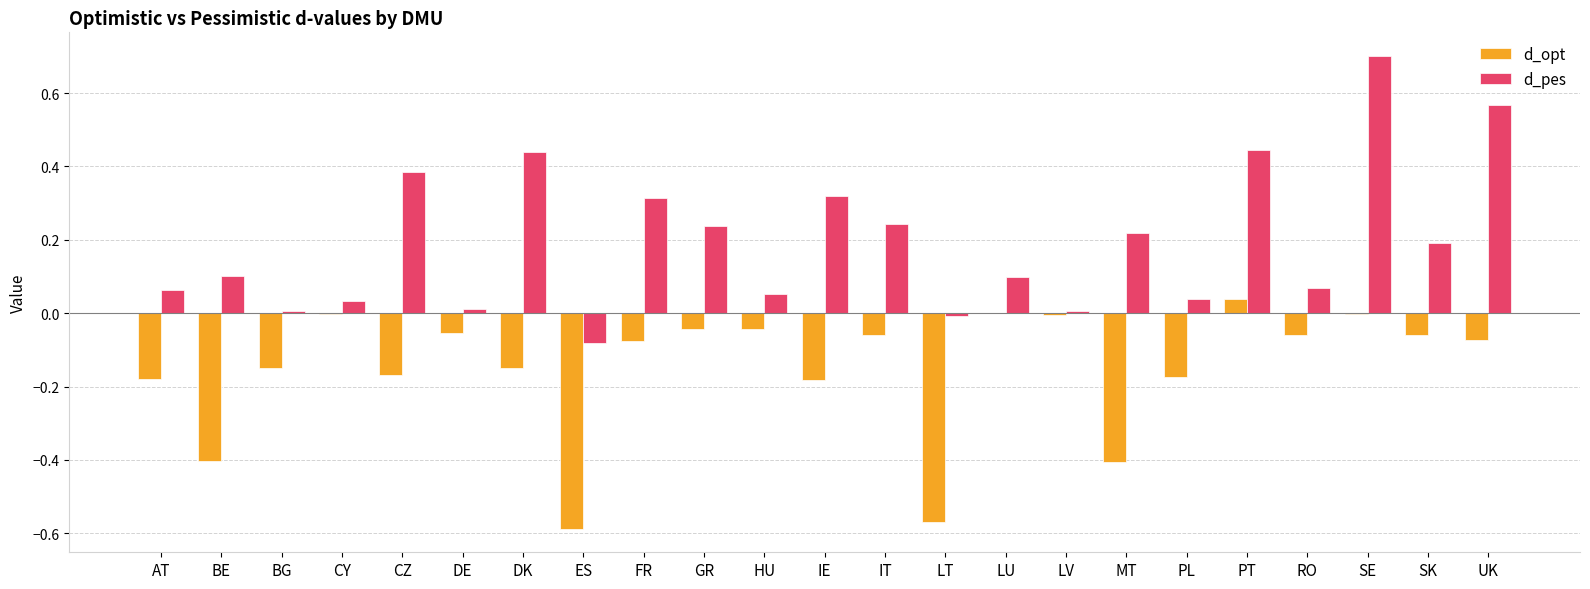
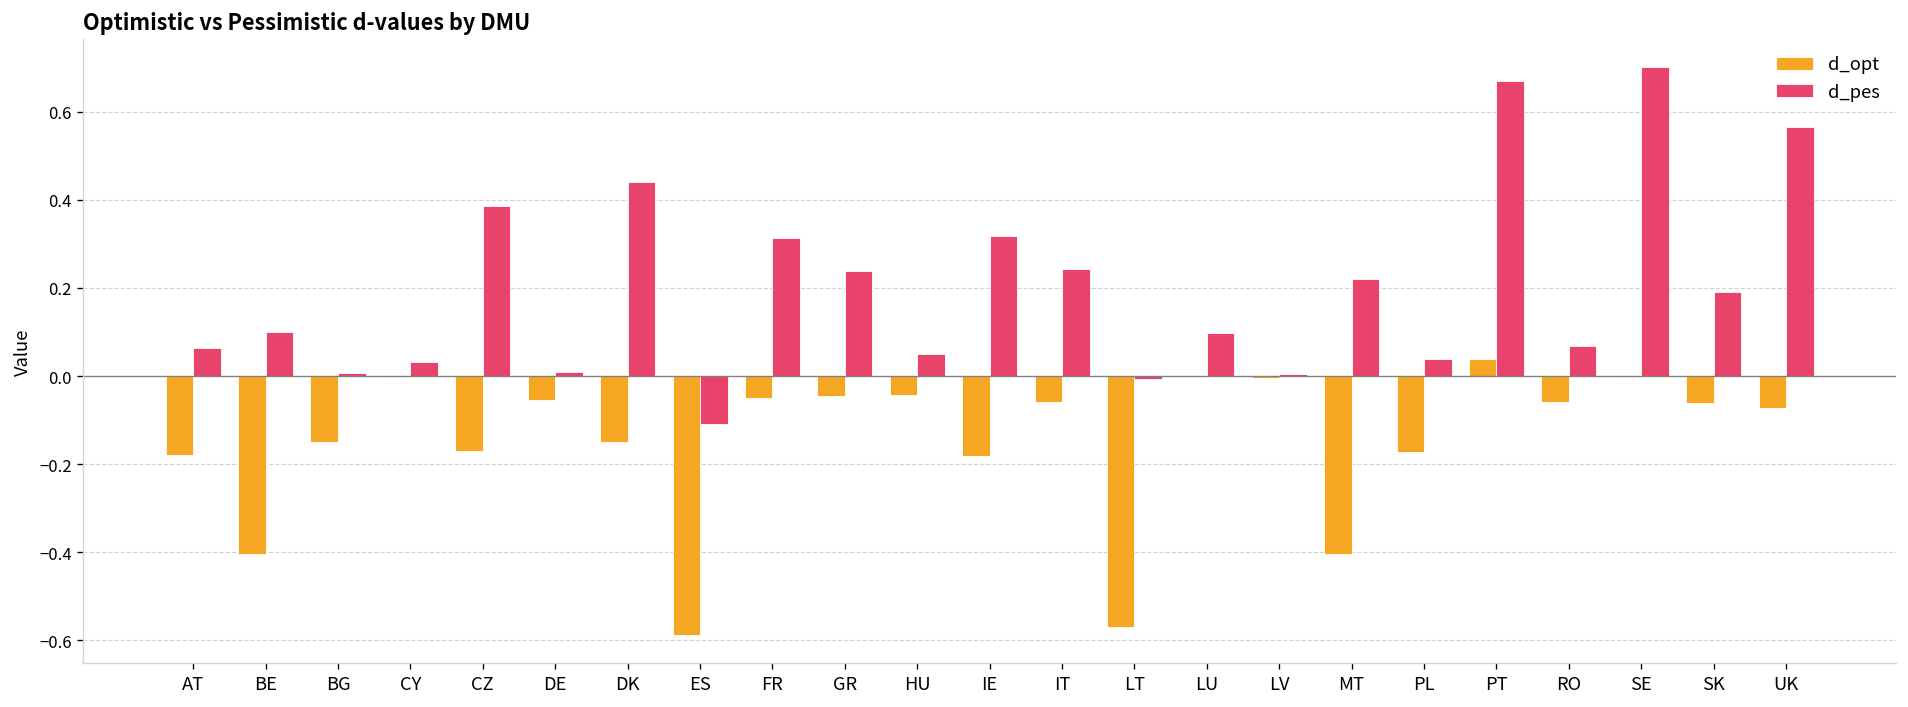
  {
    "d_opt": {
      "AT": -0.18,
      "BE": -0.40,
      "BG": -0.15,
      "CZ": -0.17,
      "DE": -0.05,
      "DK": -0.15,
      "ES": -0.59,
-     "FR": -0.07,
+     "FR": -0.05,
      "GR": -0.04,
      "HU": -0.04,
      "IE": -0.18,
      "IT": -0.06,
      "LT": -0.57,
      "MT": -0.40,
      "PL": -0.17,
      "PT": 0.04,
      "RO": -0.06,
      "SK": -0.06,
      "UK": -0.07
    },
    "d_pes": {
      "AT": 0.06,
      "BE": 0.10,
      "CY": 0.03,
      "CZ": 0.39,
      "DE": 0.01,
      "DK": 0.44,
-     "ES": -0.08,
+     "ES": -0.11,
      "FR": 0.31,
      "GR": 0.24,
      "HU": 0.05,
      "IE": 0.32,
      "IT": 0.24,
      "LU": 0.10,
      "MT": 0.22,
      "PL": 0.04,
-     "PT": 0.44,
+     "PT": 0.67,
      "RO": 0.07,
      "SE": 0.70,
      "SK": 0.19,
      "UK": 0.57
    }
  }
